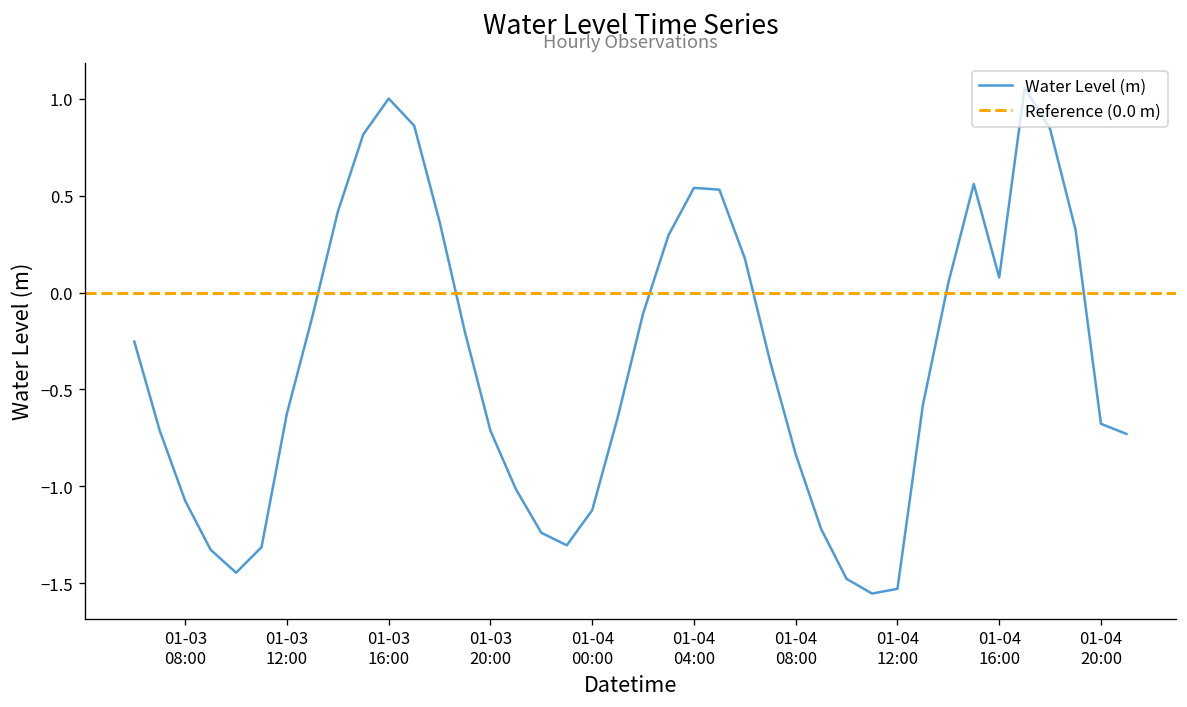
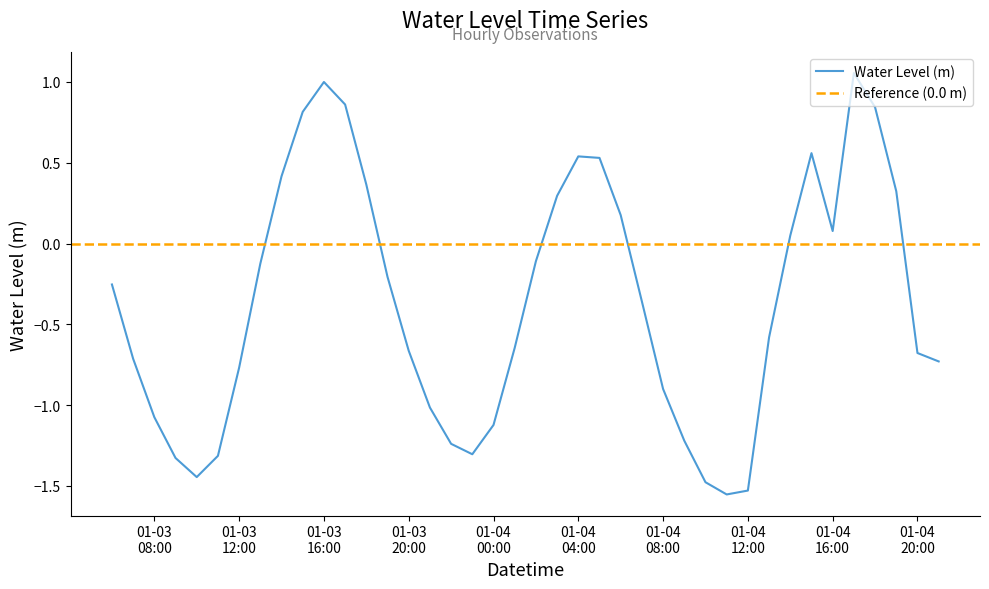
  {
    "01-03 08:00": -1.07,
-   "01-03 12:00": -0.62,
+   "01-03 12:00": -0.77,
    "01-03 16:00": 1.00,
-   "01-03 20:00": -0.71,
+   "01-03 20:00": -0.66,
    "01-04 00:00": -1.12,
    "01-04 04:00": 0.54,
-   "01-04 08:00": -0.83,
+   "01-04 08:00": -0.90,
    "01-04 12:00": -1.53,
    "01-04 16:00": 0.08,
    "01-04 20:00": -0.68
  }
